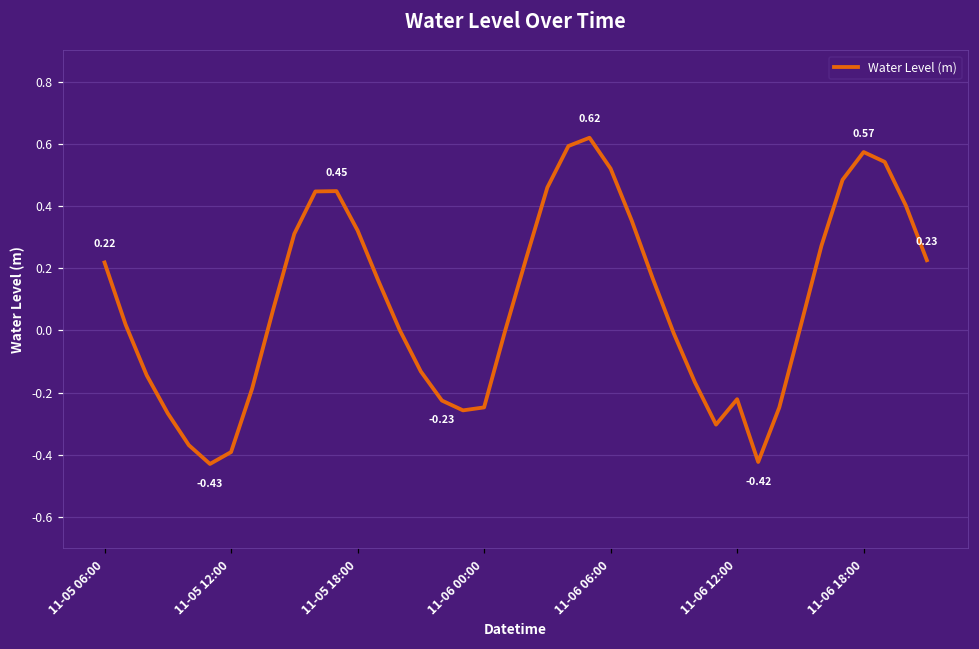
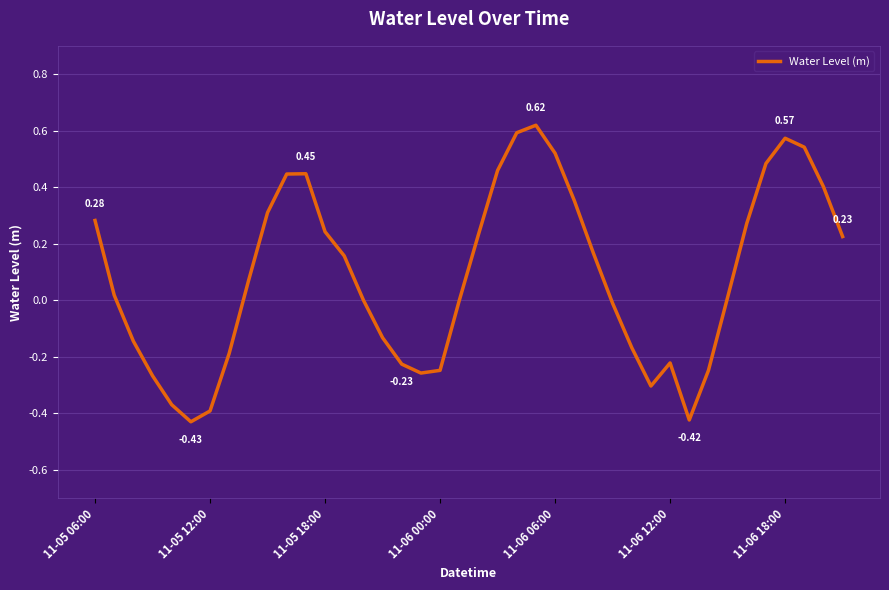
  {
-   "11-05 06:00": 0.22,
-   "11-05 18:00": 0.32,
+   "11-05 06:00": 0.28,
+   "11-05 18:00": 0.24,
    "11-06 18:00": 0.57
  }
